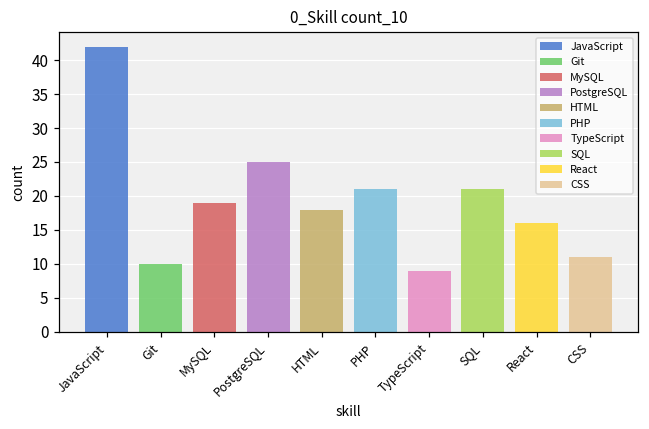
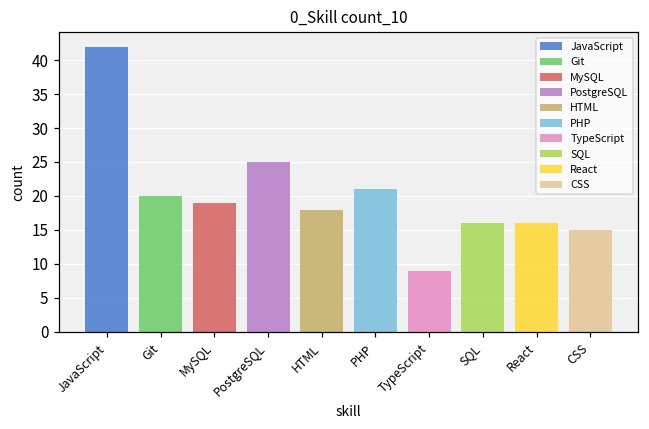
  {
    "JavaScript": 42,
-   "Git": 10,
+   "Git": 20,
    "MySQL": 19,
    "PostgreSQL": 25,
    "HTML": 18,
    "PHP": 21,
    "TypeScript": 9,
-   "SQL": 21,
+   "SQL": 16,
    "React": 16,
-   "CSS": 11
+   "CSS": 15
  }
